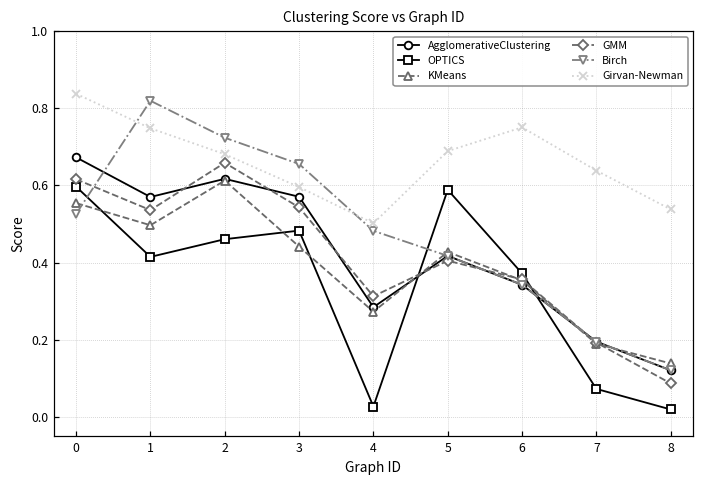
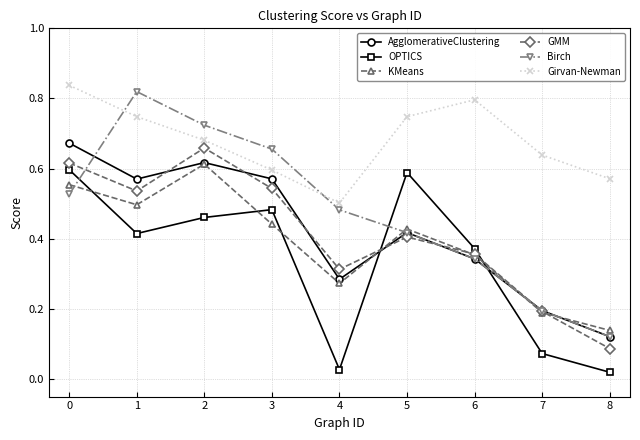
  {
    "Girvan-Newman": {
      "0": 0.84,
      "1": 0.75,
      "2": 0.68,
      "3": 0.60,
      "4": 0.50,
-     "5": 0.69,
-     "6": 0.75,
+     "5": 0.75,
+     "6": 0.80,
      "7": 0.64,
-     "8": 0.54
+     "8": 0.57
    }
  }
